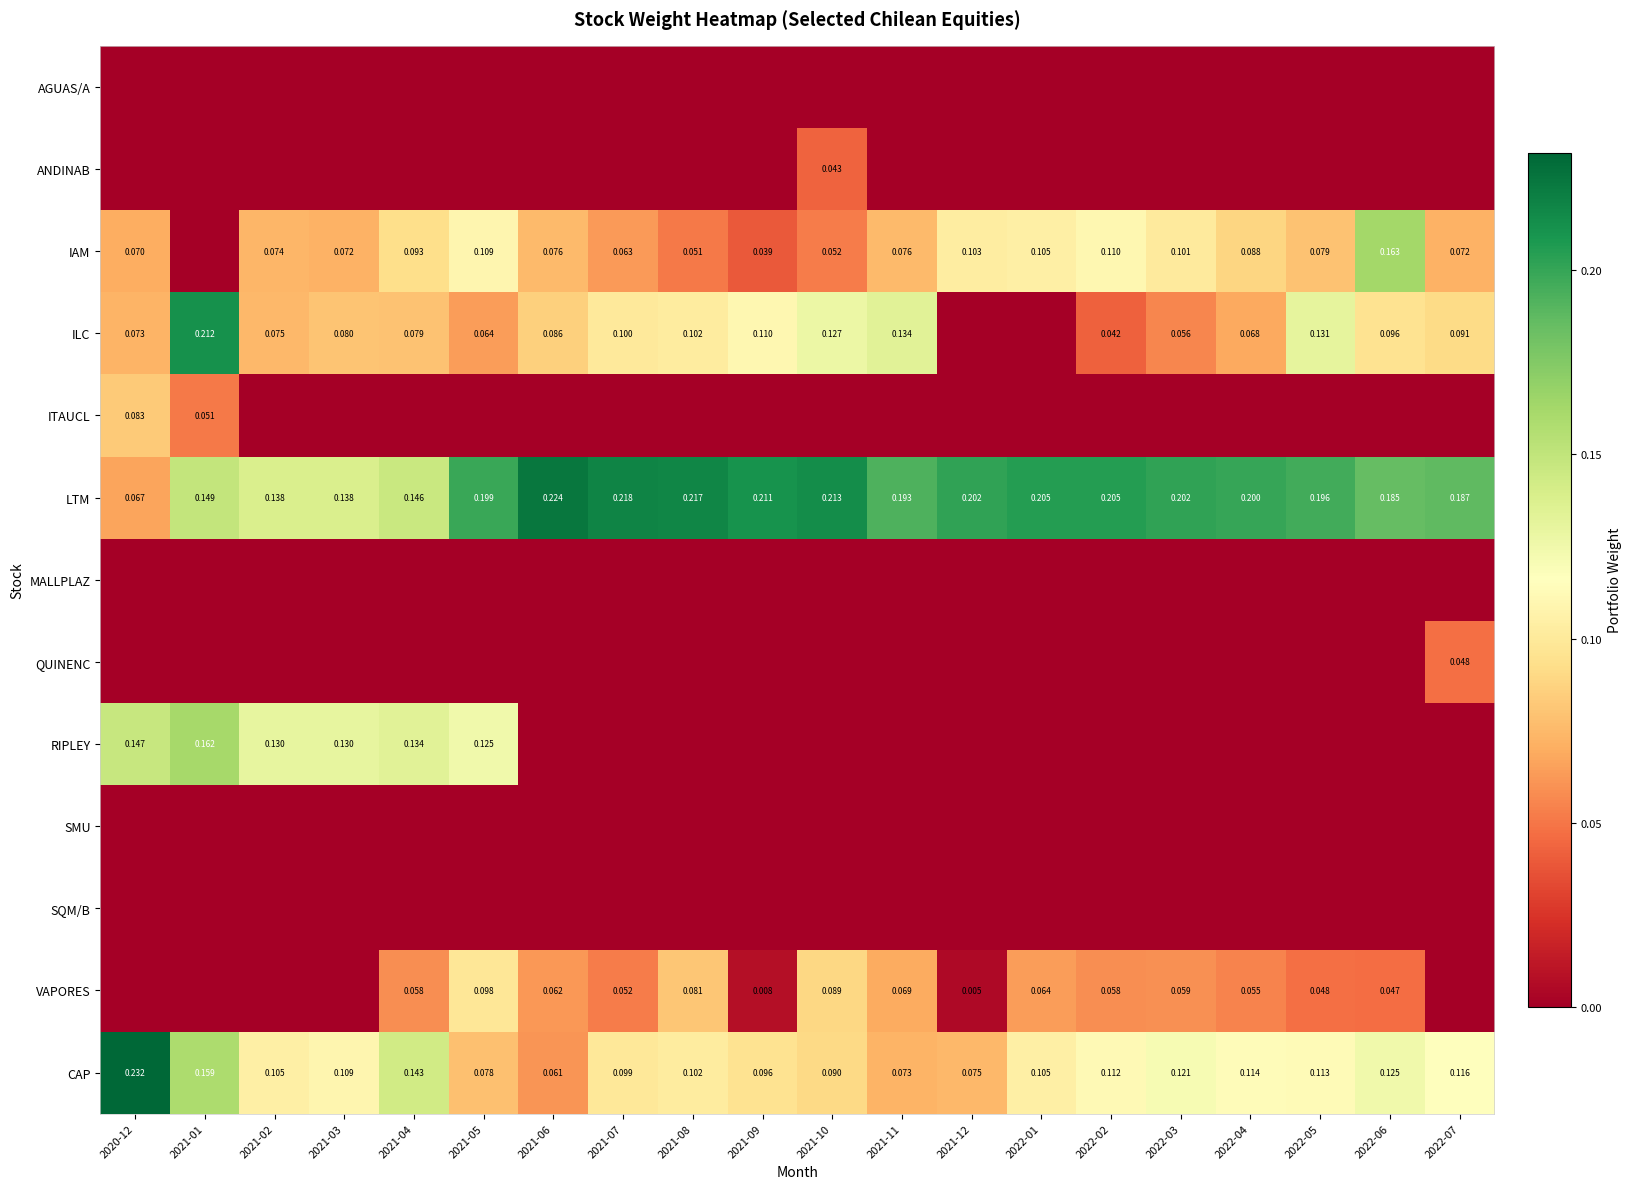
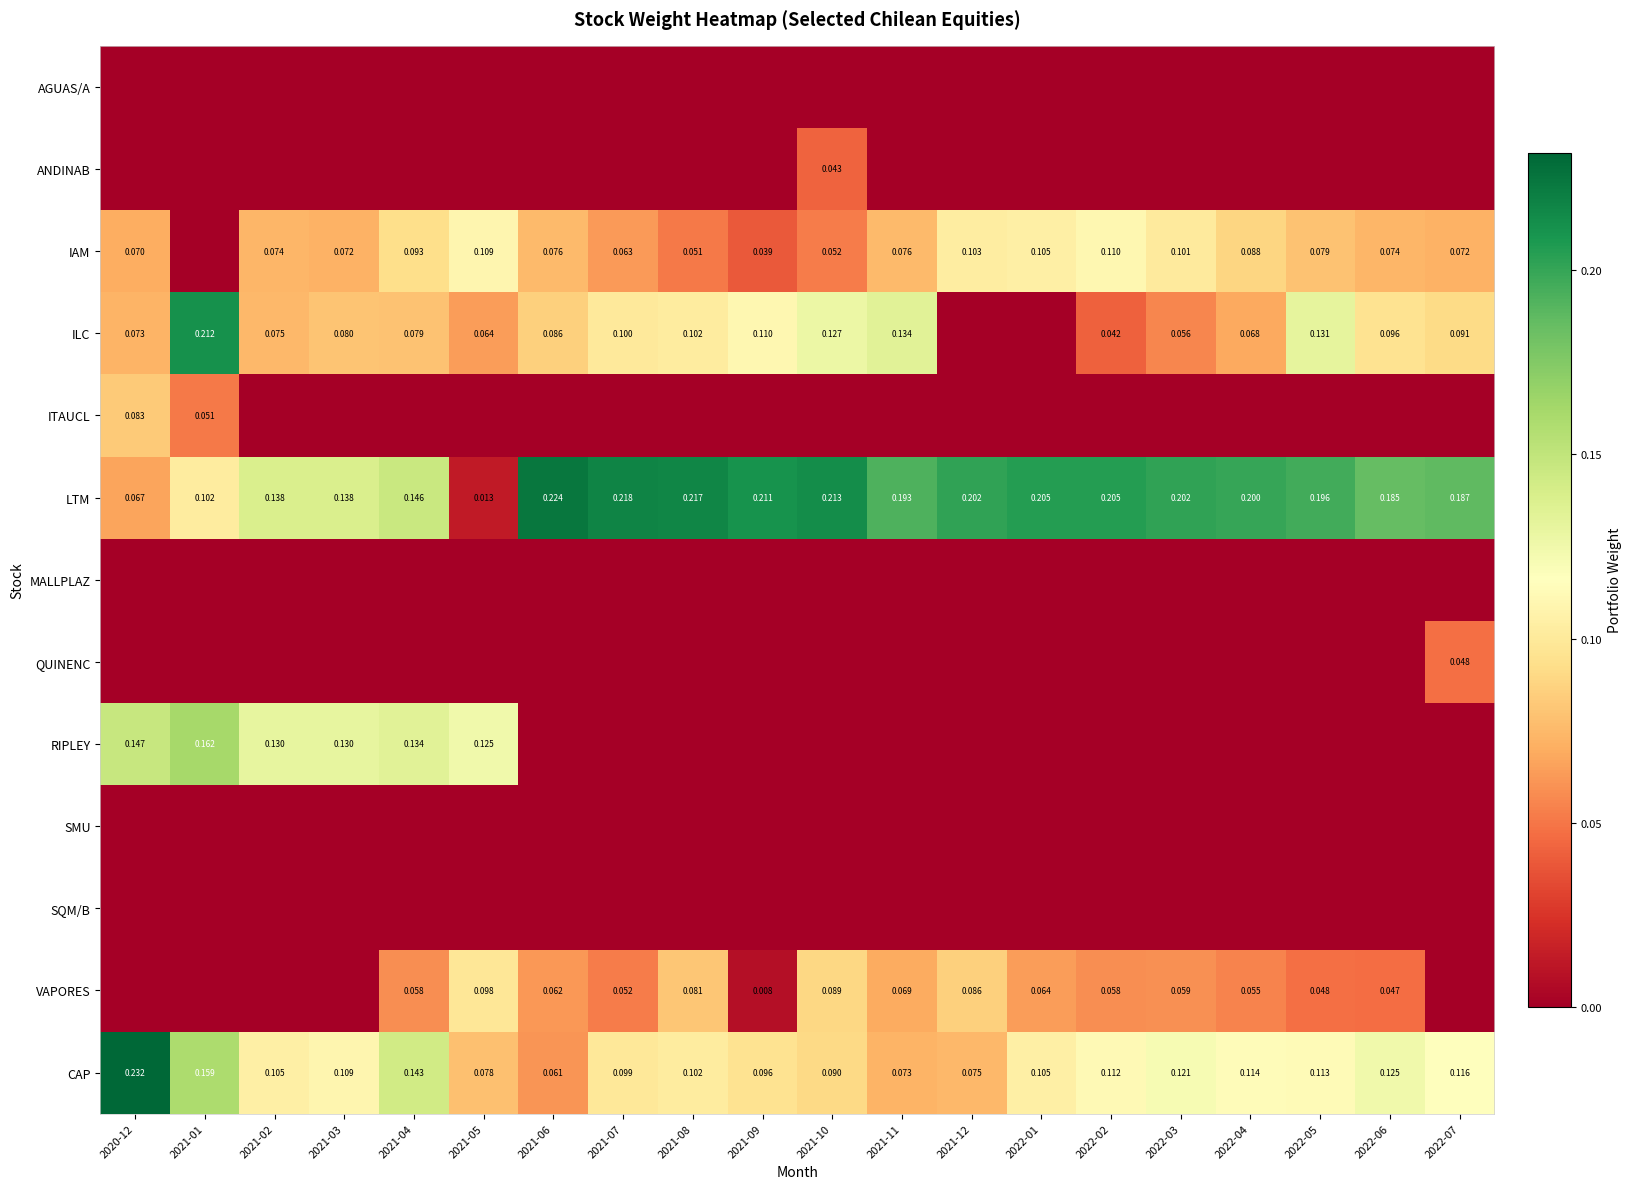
  {
    "ANDINAB": {
      "2021-10": 0.043
    },
    "IAM": {
      "2020-12": 0.070,
      "2021-02": 0.074,
      "2021-03": 0.072,
      "2021-04": 0.093,
      "2021-05": 0.109,
      "2021-06": 0.076,
      "2021-07": 0.063,
      "2021-08": 0.051,
      "2021-09": 0.039,
      "2021-10": 0.052,
      "2021-11": 0.076,
      "2021-12": 0.103,
      "2022-01": 0.105,
      "2022-02": 0.110,
      "2022-03": 0.101,
      "2022-04": 0.088,
      "2022-05": 0.079,
-     "2022-06": 0.163,
+     "2022-06": 0.074,
      "2022-07": 0.072
    },
    "ILC": {
      "2020-12": 0.073,
      "2021-01": 0.212,
      "2021-02": 0.075,
      "2021-03": 0.080,
      "2021-04": 0.079,
      "2021-05": 0.064,
      "2021-06": 0.086,
      "2021-07": 0.100,
      "2021-08": 0.102,
      "2021-09": 0.110,
      "2021-10": 0.127,
      "2021-11": 0.134,
      "2022-02": 0.042,
      "2022-03": 0.056,
      "2022-04": 0.068,
      "2022-05": 0.131,
      "2022-06": 0.096,
      "2022-07": 0.091
    },
    "ITAUCL": {
      "2020-12": 0.083,
      "2021-01": 0.051
    },
    "LTM": {
      "2020-12": 0.067,
-     "2021-01": 0.149,
+     "2021-01": 0.102,
      "2021-02": 0.138,
      "2021-03": 0.138,
      "2021-04": 0.146,
-     "2021-05": 0.199,
+     "2021-05": 0.013,
      "2021-06": 0.224,
      "2021-07": 0.218,
      "2021-08": 0.217,
      "2021-09": 0.211,
      "2021-10": 0.213,
      "2021-11": 0.193,
      "2021-12": 0.202,
      "2022-01": 0.205,
      "2022-02": 0.205,
      "2022-03": 0.202,
      "2022-04": 0.200,
      "2022-05": 0.196,
      "2022-06": 0.185,
      "2022-07": 0.187
    },
    "QUINENC": {
      "2022-07": 0.048
    },
    "RIPLEY": {
      "2020-12": 0.147,
      "2021-01": 0.162,
      "2021-02": 0.130,
      "2021-03": 0.130,
      "2021-04": 0.134,
      "2021-05": 0.125
    },
    "VAPORES": {
      "2021-04": 0.058,
      "2021-05": 0.098,
      "2021-06": 0.062,
      "2021-07": 0.052,
      "2021-08": 0.081,
      "2021-09": 0.008,
      "2021-10": 0.089,
      "2021-11": 0.069,
-     "2021-12": 0.005,
+     "2021-12": 0.086,
      "2022-01": 0.064,
      "2022-02": 0.058,
      "2022-03": 0.059,
      "2022-04": 0.055,
      "2022-05": 0.048,
      "2022-06": 0.047
    },
    "CAP": {
      "2020-12": 0.232,
      "2021-01": 0.159,
      "2021-02": 0.105,
      "2021-03": 0.109,
      "2021-04": 0.143,
      "2021-05": 0.078,
      "2021-06": 0.061,
      "2021-07": 0.099,
      "2021-08": 0.102,
      "2021-09": 0.096,
      "2021-10": 0.090,
      "2021-11": 0.073,
      "2021-12": 0.075,
      "2022-01": 0.105,
      "2022-02": 0.112,
      "2022-03": 0.121,
      "2022-04": 0.114,
      "2022-05": 0.113,
      "2022-06": 0.125,
      "2022-07": 0.116
    }
  }
